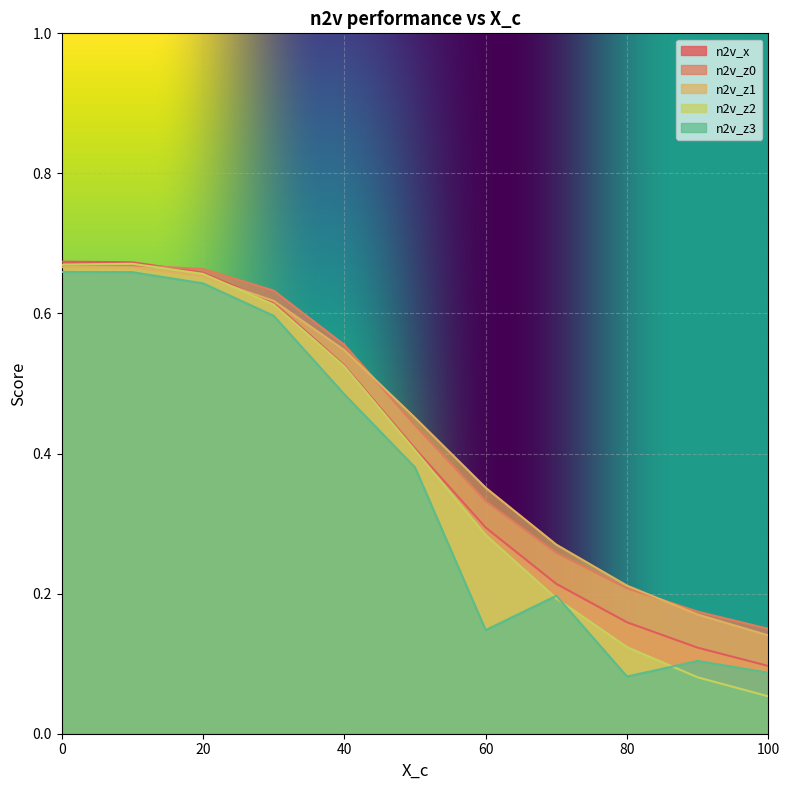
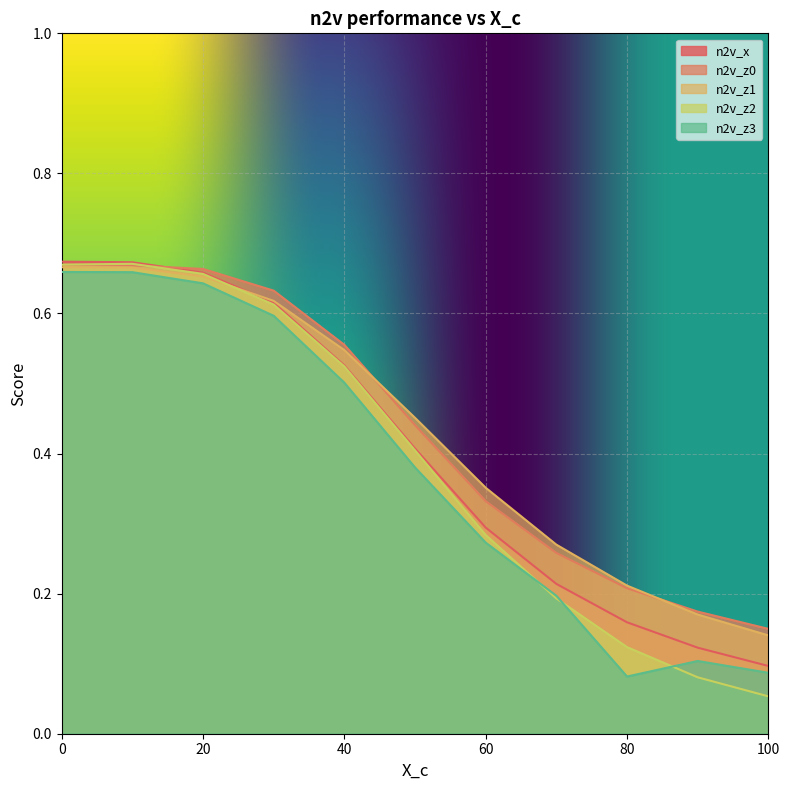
  {
    "n2v_z3": {
      "0": 0.66,
      "20": 0.64,
-     "40": 0.48,
-     "60": 0.15,
+     "40": 0.50,
+     "60": 0.27,
      "80": 0.08,
      "100": 0.09
    }
  }
